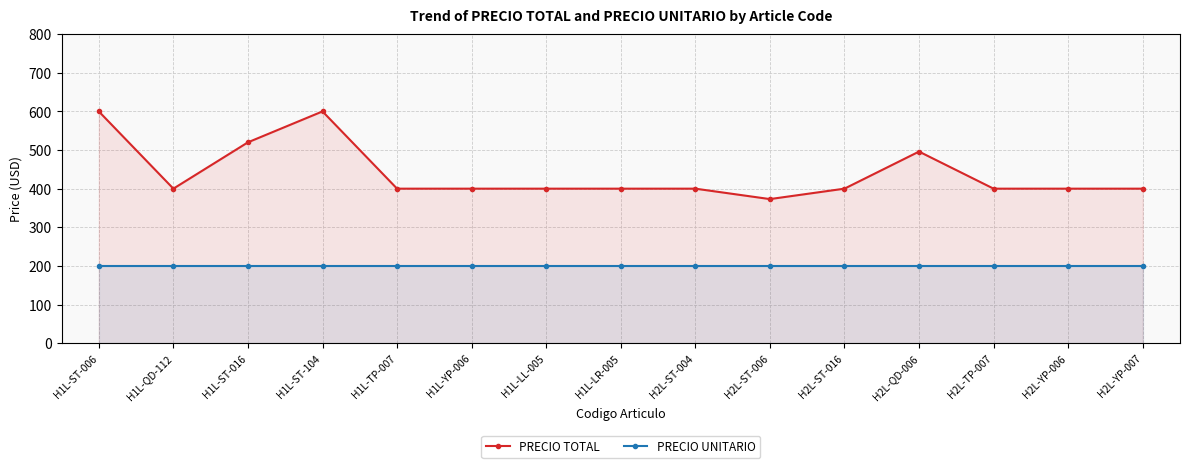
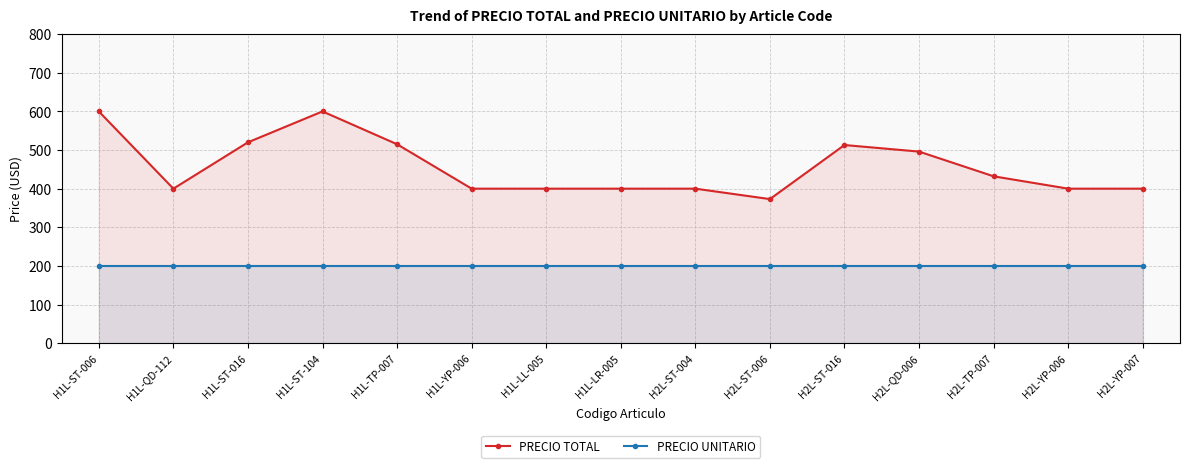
  {
    "PRECIO TOTAL": {
      "H1L-ST-006": 600,
      "H1L-QD-112": 400,
      "H1L-ST-016": 520,
      "H1L-ST-104": 600,
-     "H1L-TP-007": 400,
+     "H1L-TP-007": 520,
      "H1L-YP-006": 400,
      "H1L-LL-005": 400,
      "H1L-LR-005": 400,
      "H2L-ST-004": 400,
      "H2L-ST-006": 370,
-     "H2L-ST-016": 400,
+     "H2L-ST-016": 510,
      "H2L-QD-006": 500,
-     "H2L-TP-007": 400,
+     "H2L-TP-007": 430,
      "H2L-YP-006": 400,
      "H2L-YP-007": 400
    },
    "PRECIO UNITARIO": {
      "H1L-ST-006": 200,
      "H1L-QD-112": 200,
      "H1L-ST-016": 200,
      "H1L-ST-104": 200,
      "H1L-TP-007": 200,
      "H1L-YP-006": 200,
      "H1L-LL-005": 200,
      "H1L-LR-005": 200,
      "H2L-ST-004": 200,
      "H2L-ST-006": 200,
      "H2L-ST-016": 200,
      "H2L-QD-006": 200,
      "H2L-TP-007": 200,
      "H2L-YP-006": 200,
      "H2L-YP-007": 200
    }
  }
